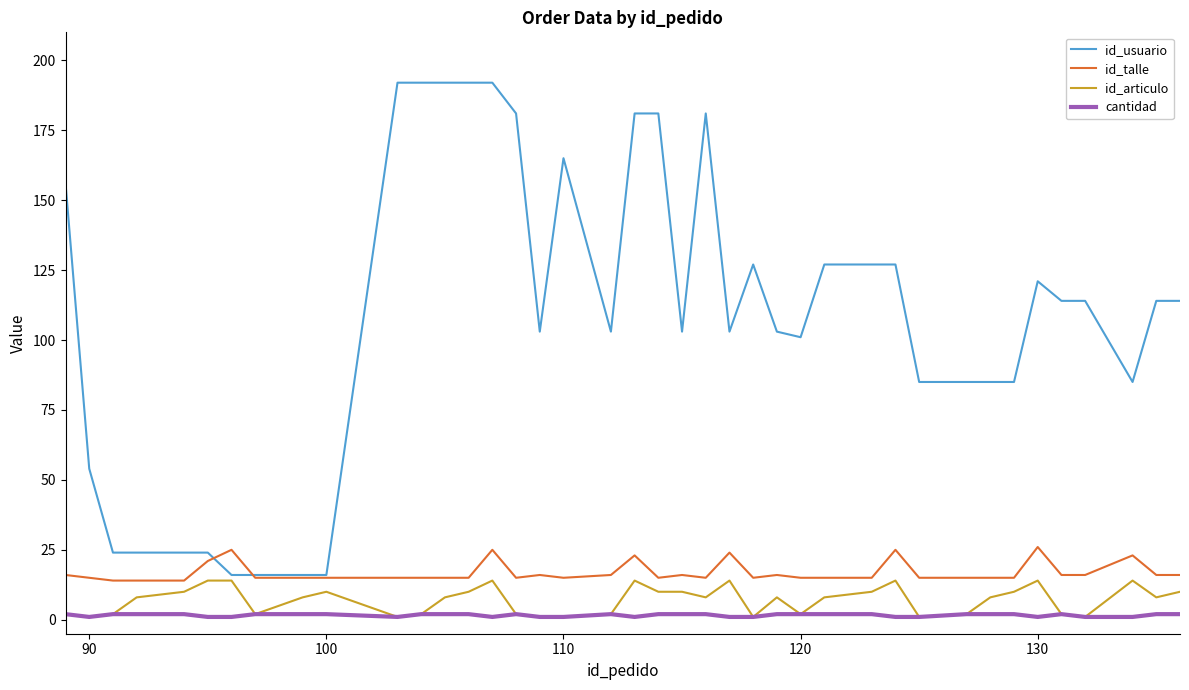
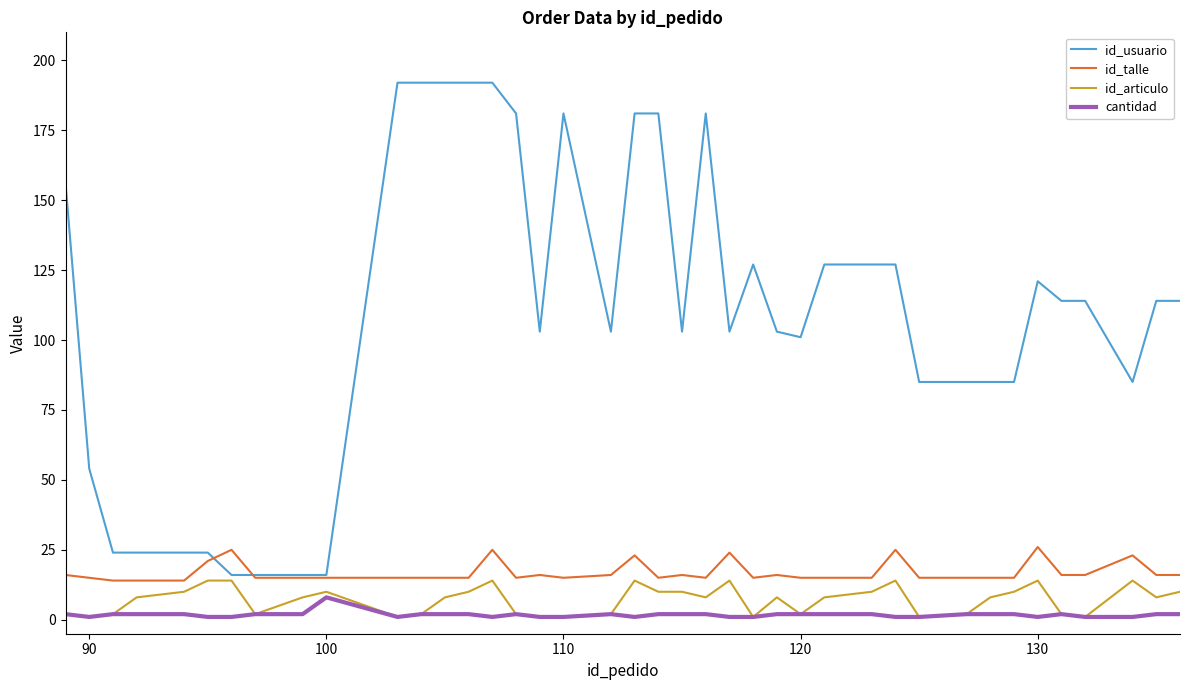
  {
    "id_usuario": {
      "90": 54,
      "100": 16,
-     "110": 165,
+     "110": 181,
      "120": 101,
      "130": 121
    },
    "cantidad": {
-     "100": 2,
+     "100": 8,
      "130": 1
    }
  }
